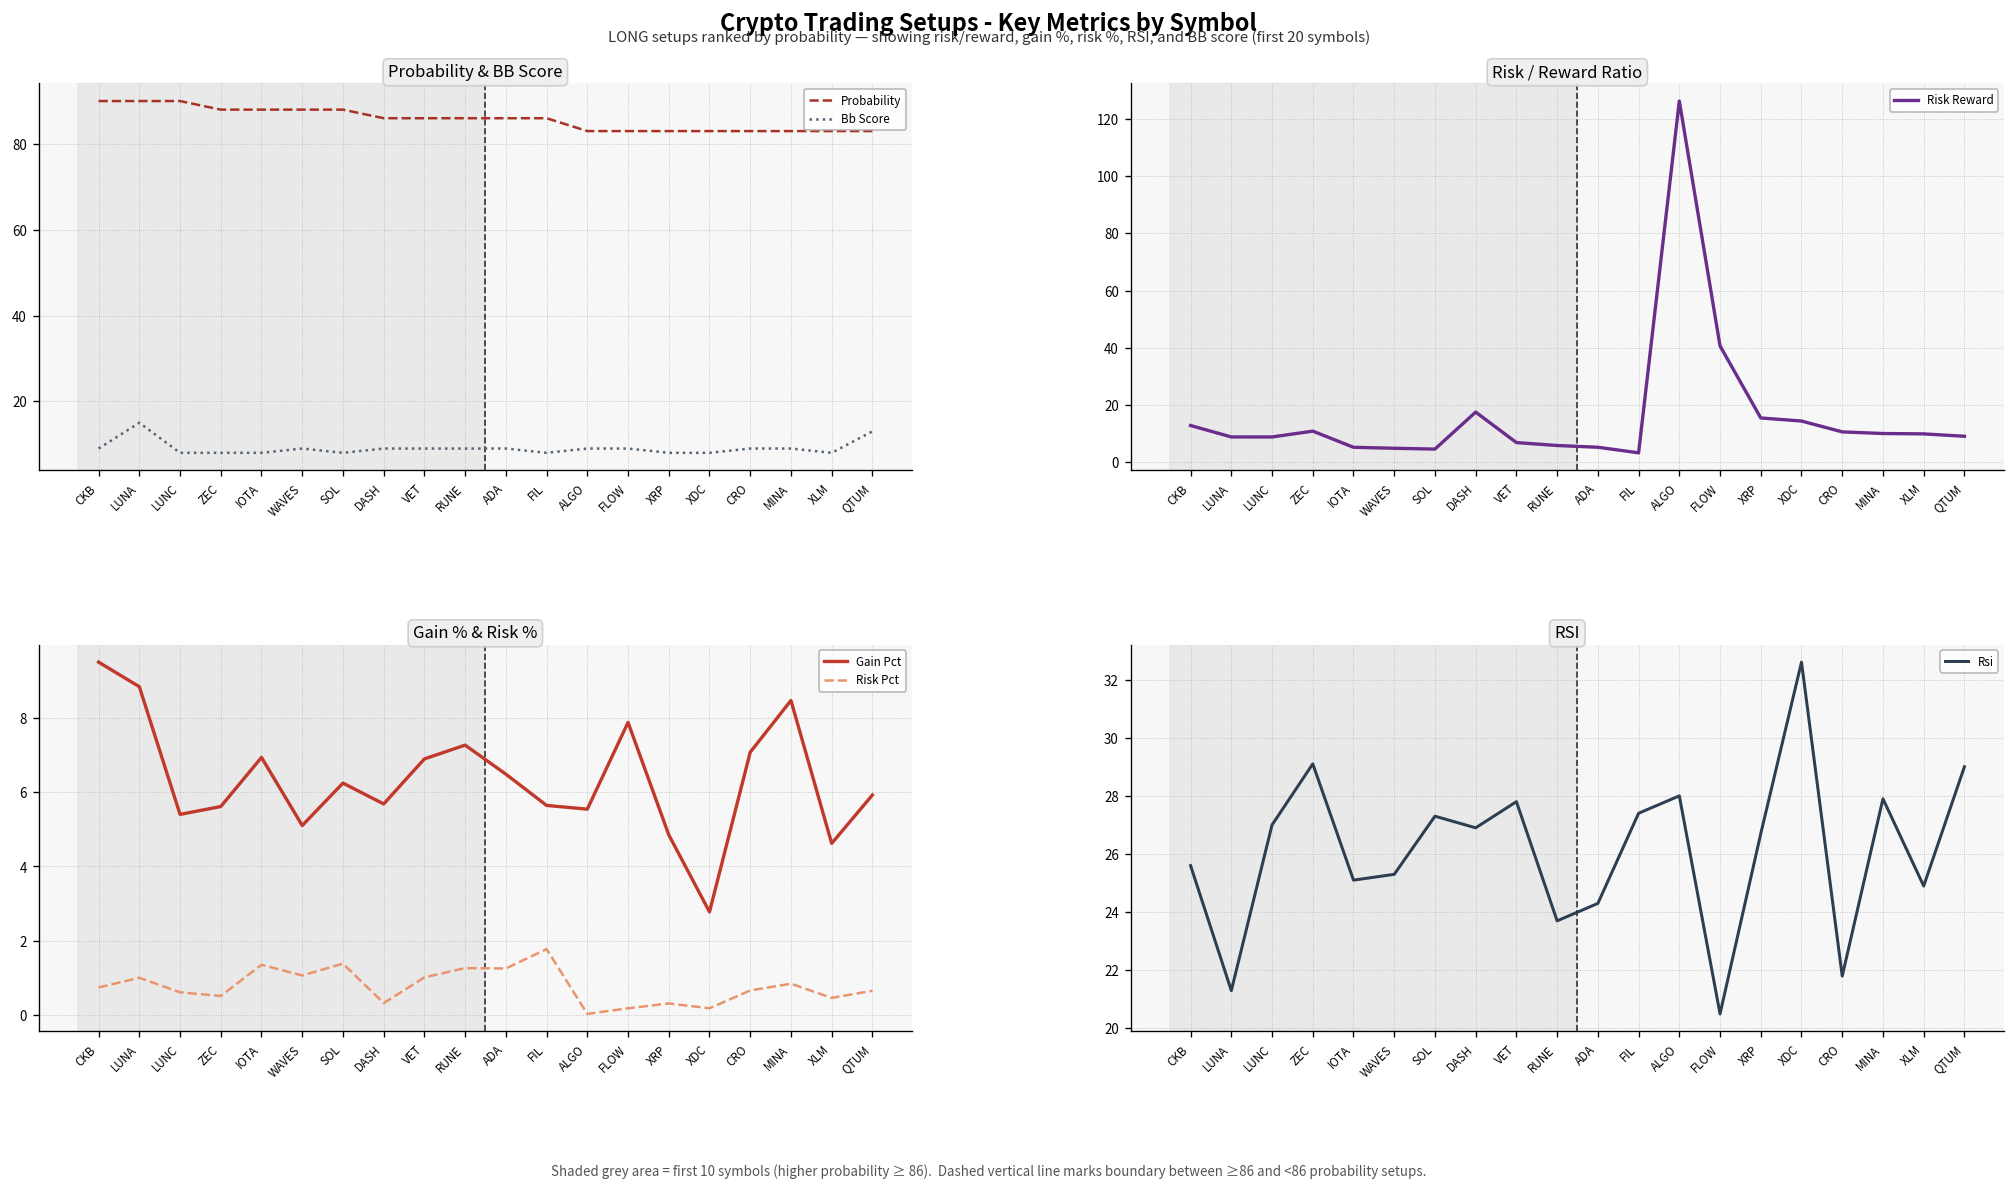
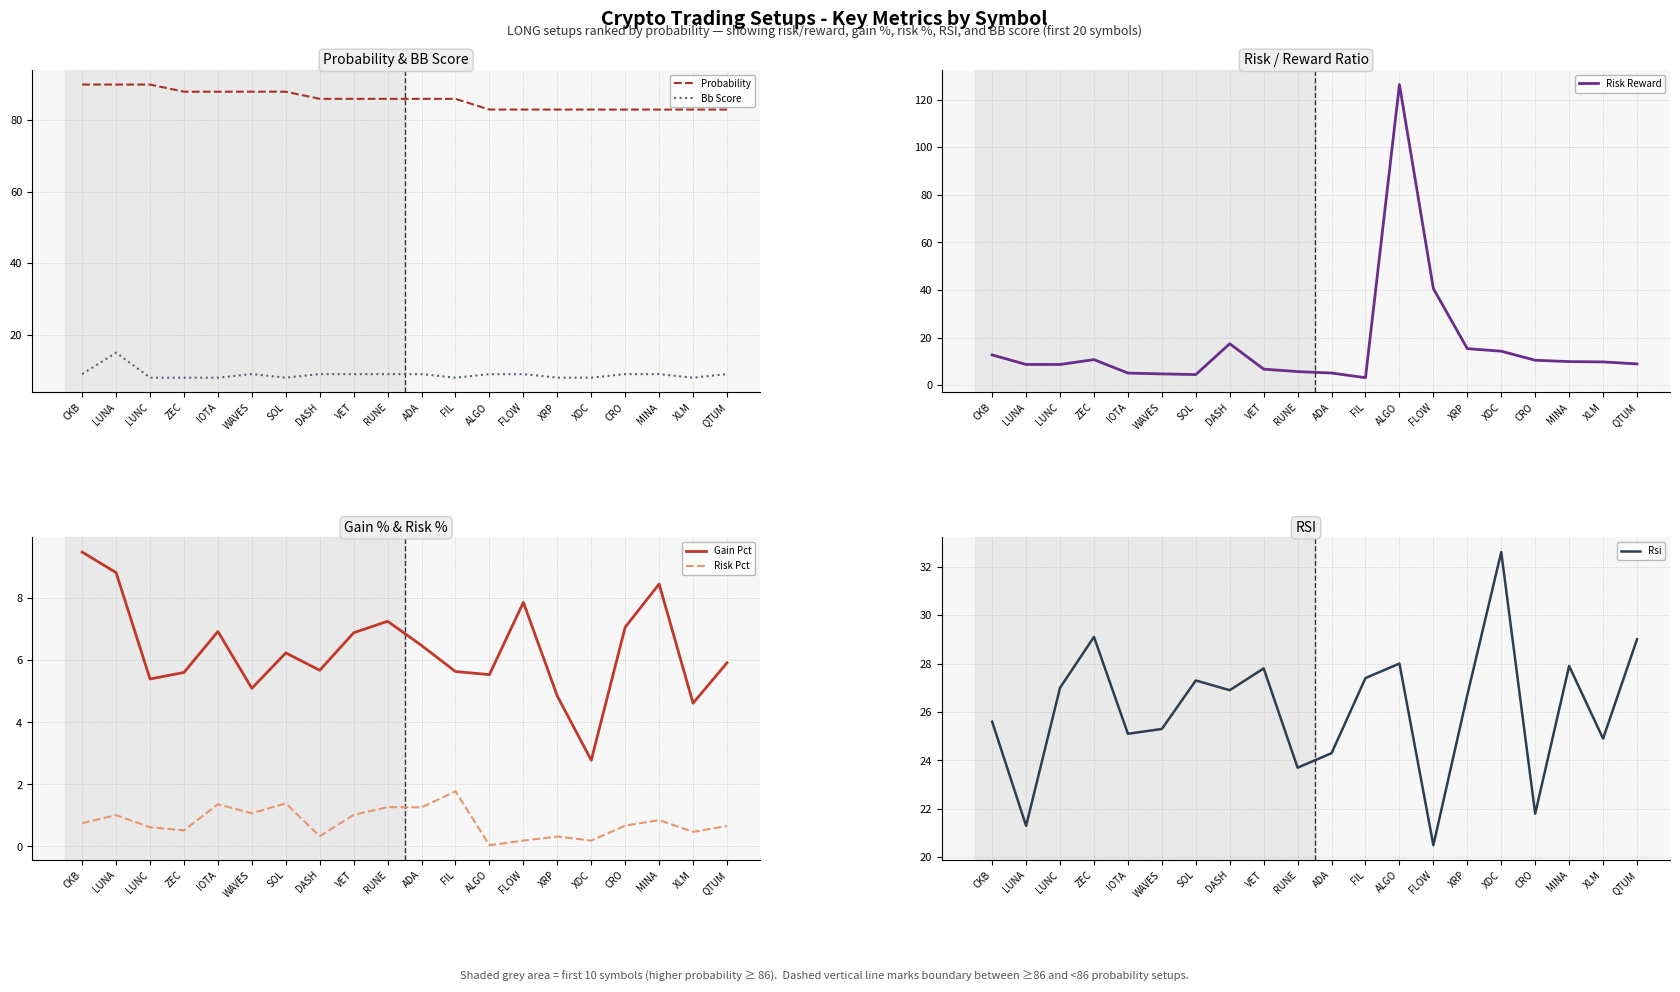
  {
    "Probability & BB Score": {
      "Probability": {
        "CKB": 90,
        "LUNA": 90,
        "LUNC": 90,
        "ZEC": 88,
        "IOTA": 88,
        "WAVES": 88,
        "SOL": 88,
        "DASH": 86,
        "VET": 86,
        "RUNE": 86,
        "ADA": 86,
        "FIL": 86,
        "ALGO": 83,
        "FLOW": 83,
        "XRP": 83,
        "XDC": 83,
        "CRO": 83,
        "MINA": 83,
        "XLM": 83,
        "QTUM": 83
      },
      "Bb Score": {
        "CKB": 9,
        "LUNA": 15,
        "LUNC": 8,
        "ZEC": 8,
        "IOTA": 8,
        "WAVES": 9,
        "SOL": 8,
        "DASH": 9,
        "VET": 9,
        "RUNE": 9,
        "ADA": 9,
        "FIL": 8,
        "ALGO": 9,
        "FLOW": 9,
        "XRP": 8,
        "XDC": 8,
        "CRO": 9,
        "MINA": 9,
        "XLM": 8,
-       "QTUM": 13
+       "QTUM": 9
      }
    },
    "Risk / Reward Ratio": {
      "CKB": 13,
      "LUNA": 9,
      "LUNC": 9,
      "ZEC": 11,
      "IOTA": 5,
      "WAVES": 5,
      "SOL": 4,
      "DASH": 17,
      "VET": 7,
      "RUNE": 6,
      "ADA": 5,
      "FIL": 3,
      "ALGO": 126,
      "FLOW": 41,
      "XRP": 15,
      "XDC": 14,
      "CRO": 11,
      "MINA": 10,
      "XLM": 10,
      "QTUM": 9
    },
    "Gain % & Risk %": {
      "Gain Pct": {
        "CKB": 9.5,
        "LUNA": 8.8,
        "LUNC": 5.4,
        "ZEC": 5.6,
        "IOTA": 6.9,
        "WAVES": 5.1,
        "SOL": 6.2,
        "DASH": 5.7,
        "VET": 6.9,
        "RUNE": 7.3,
        "ADA": 6.5,
        "FIL": 5.6,
        "ALGO": 5.5,
        "FLOW": 7.9,
        "XRP": 4.9,
        "XDC": 2.8,
        "CRO": 7.1,
        "MINA": 8.5,
        "XLM": 4.6,
        "QTUM": 5.9
      },
      "Risk Pct": {
        "CKB": 0.8,
        "LUNA": 1.0,
        "LUNC": 0.6,
        "ZEC": 0.5,
        "IOTA": 1.4,
        "WAVES": 1.1,
        "SOL": 1.4,
        "DASH": 0.3,
        "VET": 1.0,
        "RUNE": 1.3,
        "ADA": 1.3,
        "FIL": 1.8,
        "ALGO": 0.0,
        "FLOW": 0.2,
        "XRP": 0.3,
        "XDC": 0.2,
        "CRO": 0.7,
        "MINA": 0.9,
        "XLM": 0.5,
        "QTUM": 0.7
      }
    },
    "RSI": {
      "CKB": 25.6,
      "LUNA": 21.3,
      "LUNC": 27.0,
      "ZEC": 29.1,
      "IOTA": 25.1,
      "WAVES": 25.3,
      "SOL": 27.3,
      "DASH": 26.9,
      "VET": 27.8,
      "RUNE": 23.7,
      "ADA": 24.3,
      "FIL": 27.4,
      "ALGO": 28.0,
      "FLOW": 20.5,
      "XRP": 26.7,
      "XDC": 32.6,
      "CRO": 21.8,
      "MINA": 27.9,
      "XLM": 24.9,
      "QTUM": 29.0
    }
  }
